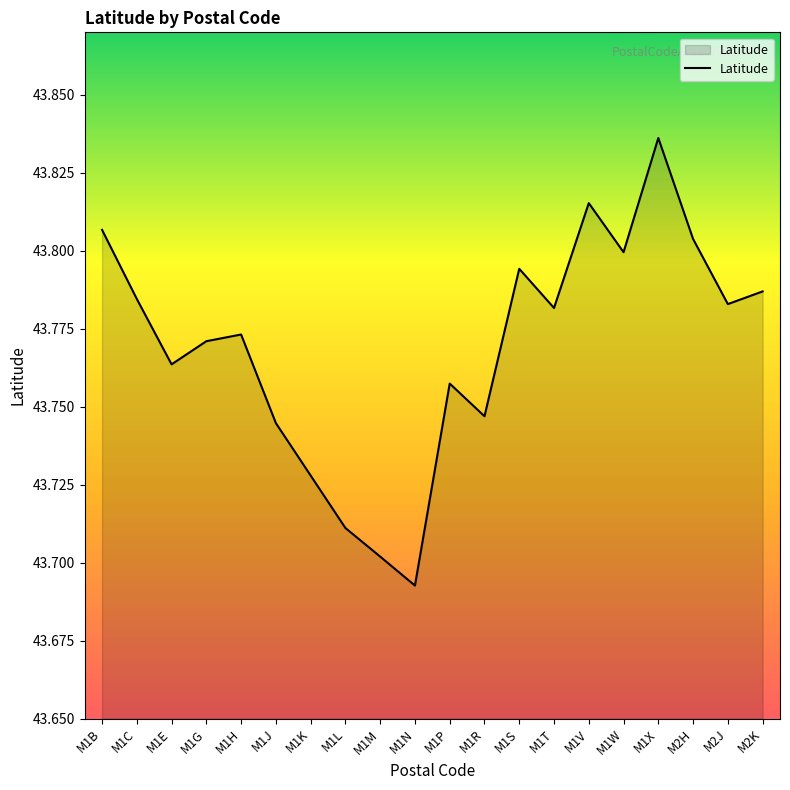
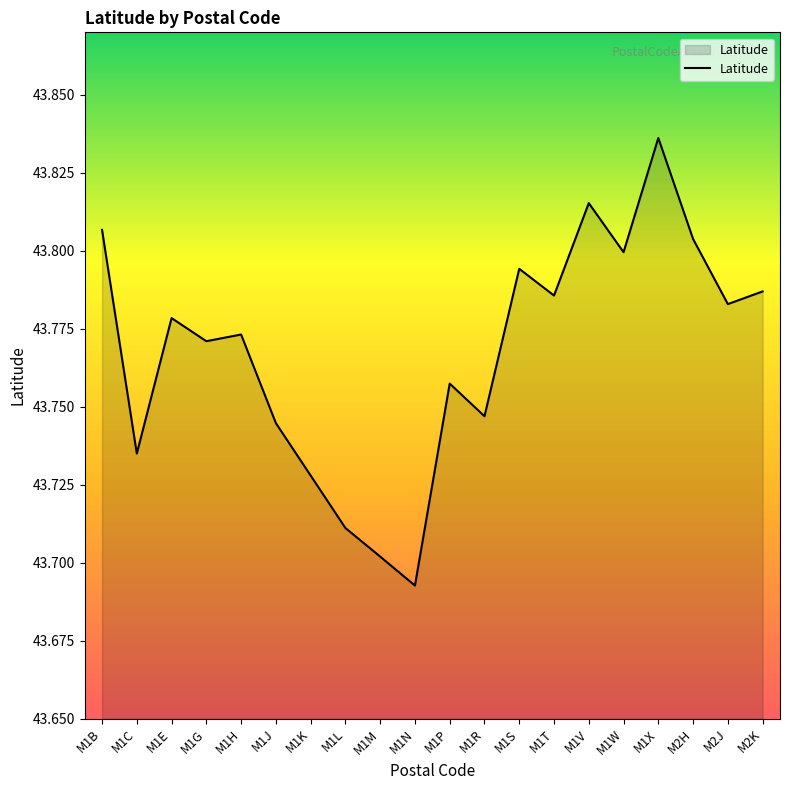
  {
    "M1B": 43.807,
-   "M1C": 43.785,
-   "M1E": 43.764,
+   "M1C": 43.735,
+   "M1E": 43.778,
    "M1G": 43.771,
    "M1H": 43.773,
    "M1J": 43.745,
    "M1K": 43.728,
    "M1L": 43.711,
    "M1M": 43.702,
    "M1N": 43.693,
    "M1P": 43.757,
    "M1R": 43.747,
    "M1S": 43.794,
-   "M1T": 43.782,
+   "M1T": 43.786,
    "M1V": 43.815,
    "M1W": 43.800,
    "M1X": 43.836,
    "M2H": 43.804,
    "M2J": 43.783,
    "M2K": 43.787
  }
